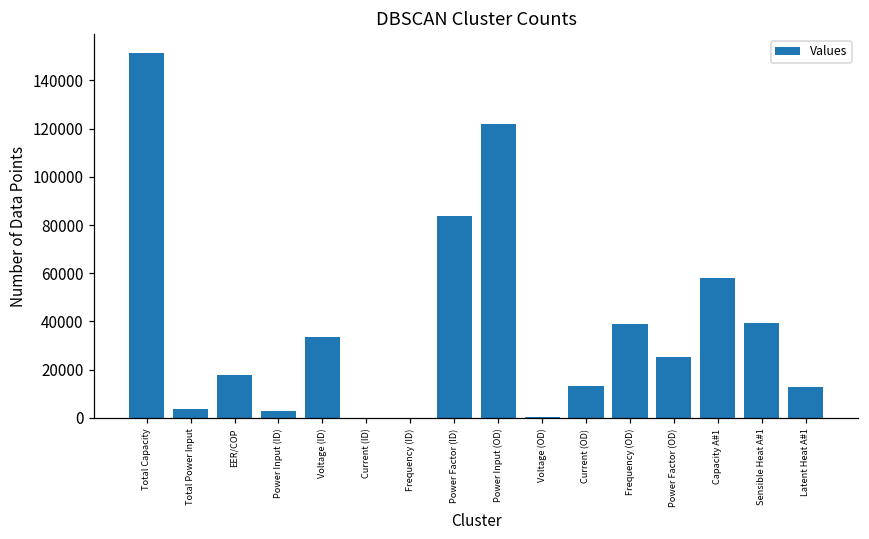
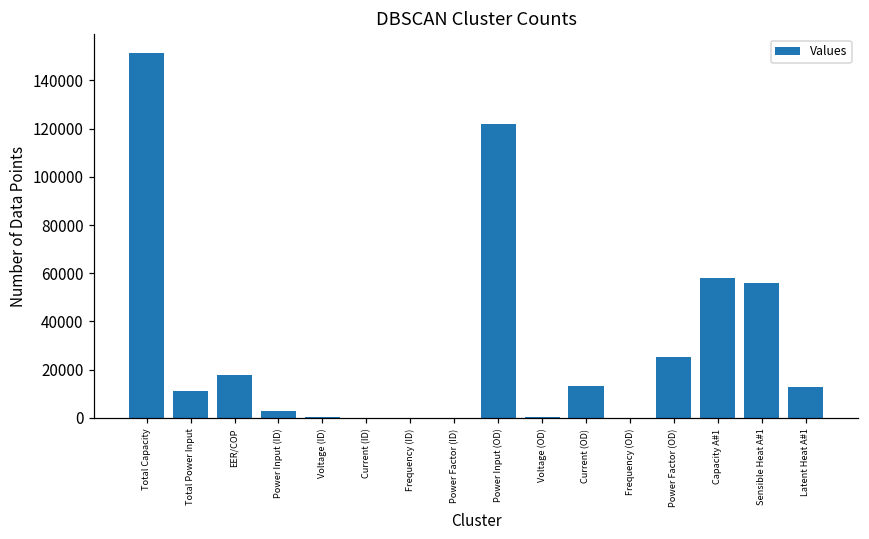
  {
    "Total Capacity": 151000,
-   "Total Power Input": 4000,
+   "Total Power Input": 11000,
    "EER/COP": 18000,
    "Power Input (ID)": 3000,
-   "Voltage (ID)": 34000,
-   "Power Factor (ID)": 84000,
+   "Voltage (ID)": 0,
+   "Power Factor (ID)": 0,
    "Power Input (OD)": 122000,
    "Current (OD)": 13000,
-   "Frequency (OD)": 39000,
+   "Frequency (OD)": 0,
    "Power Factor (OD)": 25000,
    "Capacity A#1": 58000,
-   "Sensible Heat A#1": 39000,
+   "Sensible Heat A#1": 56000,
    "Latent Heat A#1": 13000
  }
